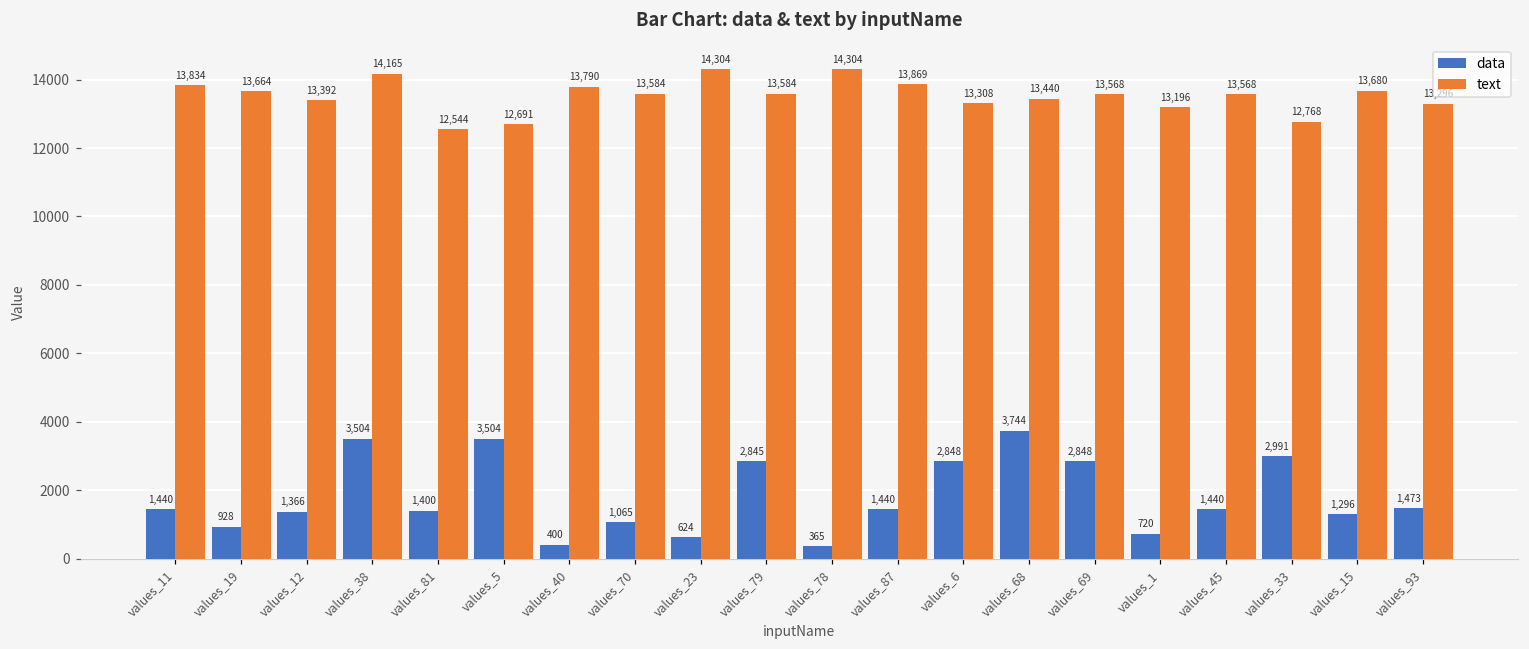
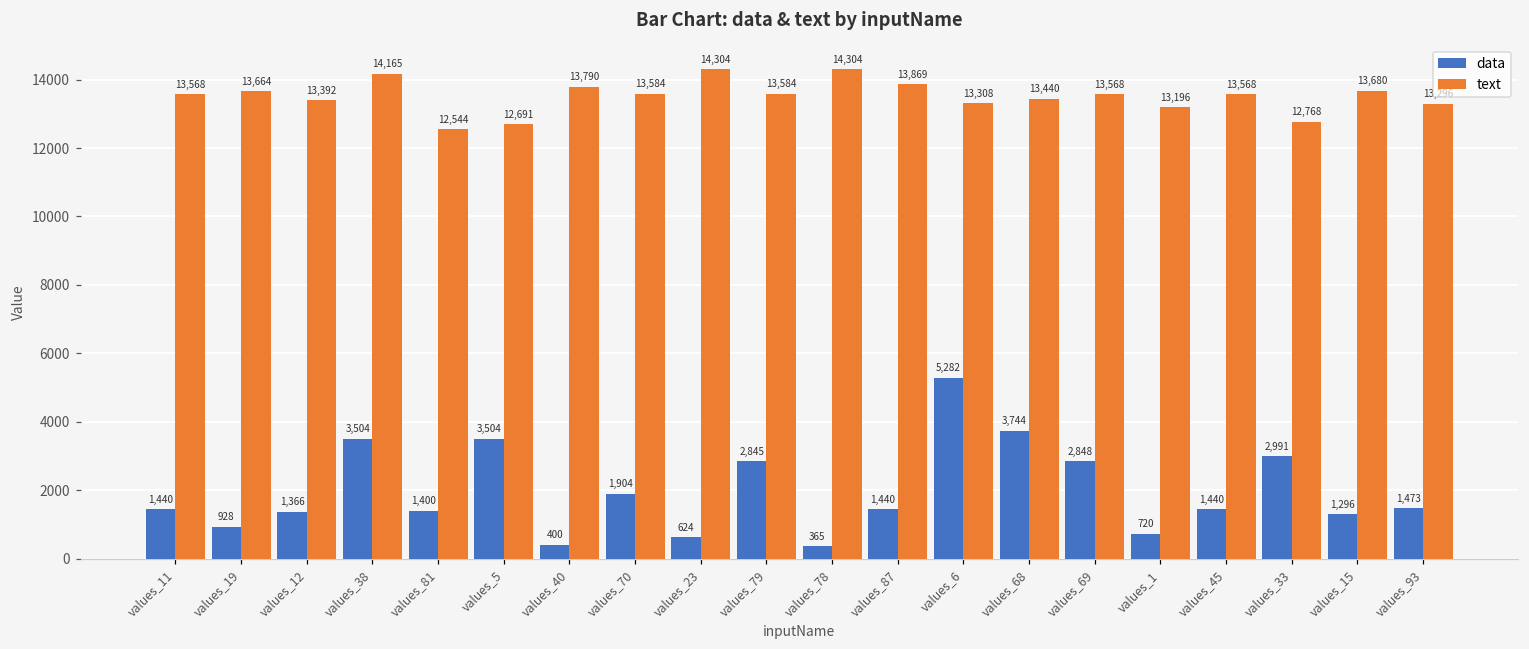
  {
    "data": {
      "values_11": "1,440",
      "values_19": "928",
      "values_12": "1,366",
      "values_38": "3,504",
      "values_81": "1,400",
      "values_5": "3,504",
      "values_40": "400",
-     "values_70": "1,065",
+     "values_70": "1,904",
      "values_23": "624",
      "values_79": "2,845",
      "values_78": "365",
      "values_87": "1,440",
-     "values_6": "2,848",
+     "values_6": "5,282",
      "values_68": "3,744",
      "values_69": "2,848",
      "values_1": "720",
      "values_45": "1,440",
      "values_33": "2,991",
      "values_15": "1,296",
      "values_93": "1,473"
    },
    "text": {
-     "values_11": "13,834",
+     "values_11": "13,568",
      "values_19": "13,664",
      "values_12": "13,392",
      "values_38": "14,165",
      "values_81": "12,544",
      "values_5": "12,691",
      "values_40": "13,790",
      "values_70": "13,584",
      "values_23": "14,304",
      "values_79": "13,584",
      "values_78": "14,304",
      "values_87": "13,869",
      "values_6": "13,308",
      "values_68": "13,440",
      "values_69": "13,568",
      "values_1": "13,196",
      "values_45": "13,568",
      "values_33": "12,768",
      "values_15": "13,680"
    }
  }
